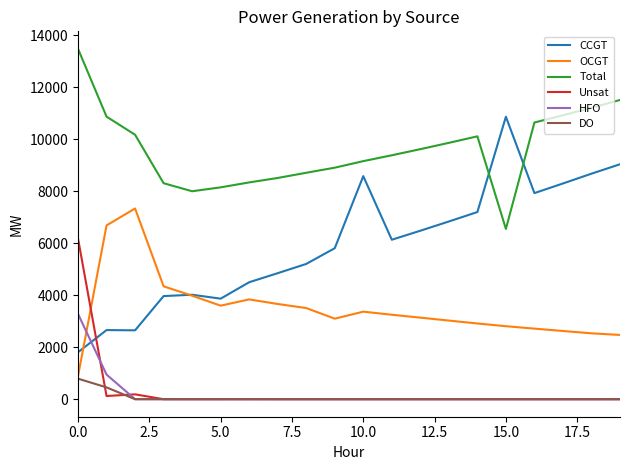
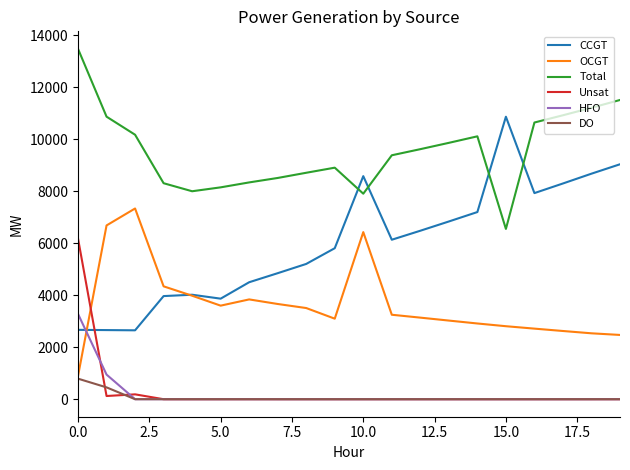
  {
    "CCGT": {
-     "0.0": 1800,
+     "0.0": 2700,
      "5.0": 3900,
      "10.0": 8600,
      "15.0": 10900
    },
    "OCGT": {
      "0.0": 900,
      "5.0": 3600,
-     "10.0": 3400,
+     "10.0": 6400,
      "15.0": 2800
    },
    "Total": {
      "0.0": 13500,
      "5.0": 8200,
-     "10.0": 9200,
+     "10.0": 7900,
      "15.0": 6600
    },
    "Unsat": {
      "0.0": 6200
    },
    "HFO": {
      "0.0": 3300
    },
    "DO": {
      "0.0": 800
    }
  }
